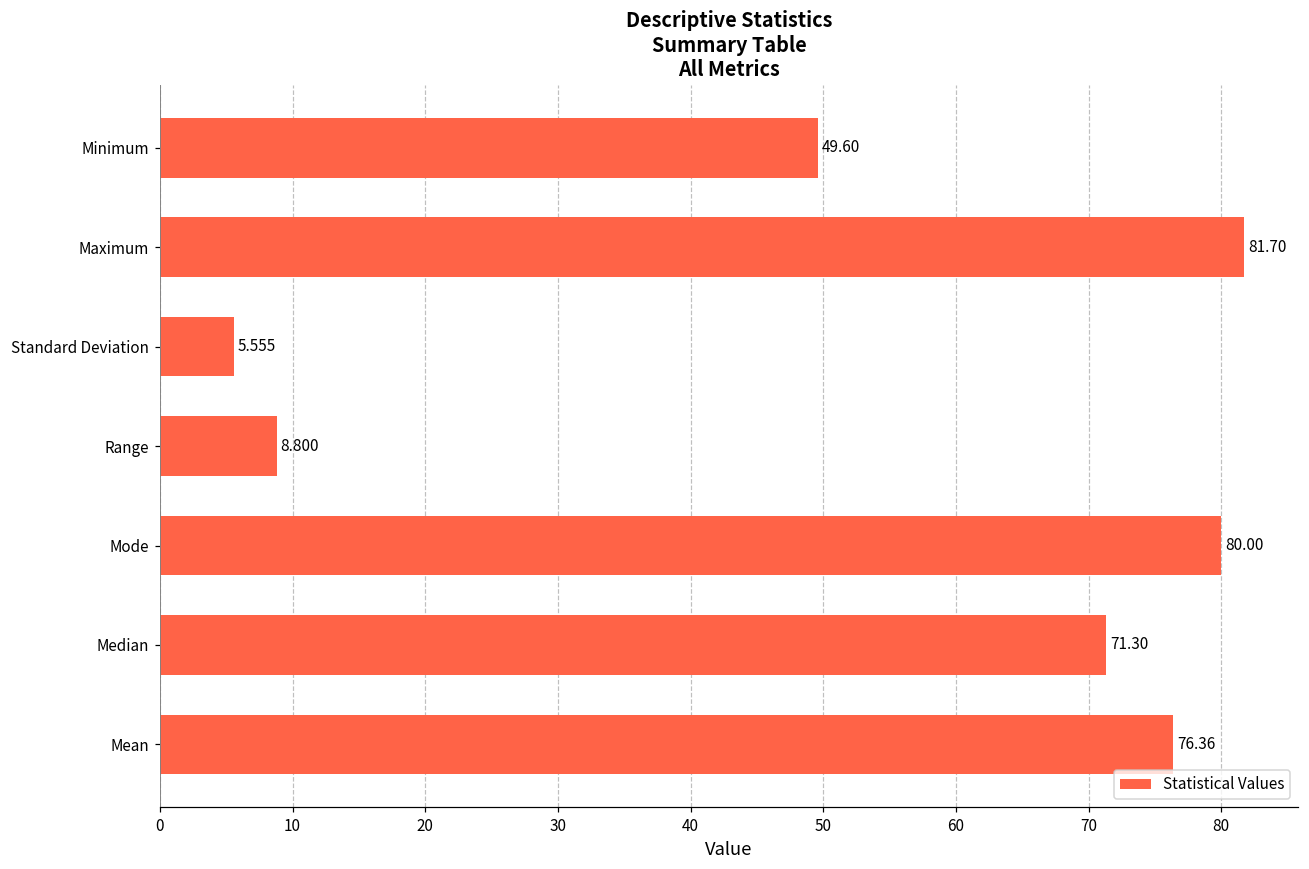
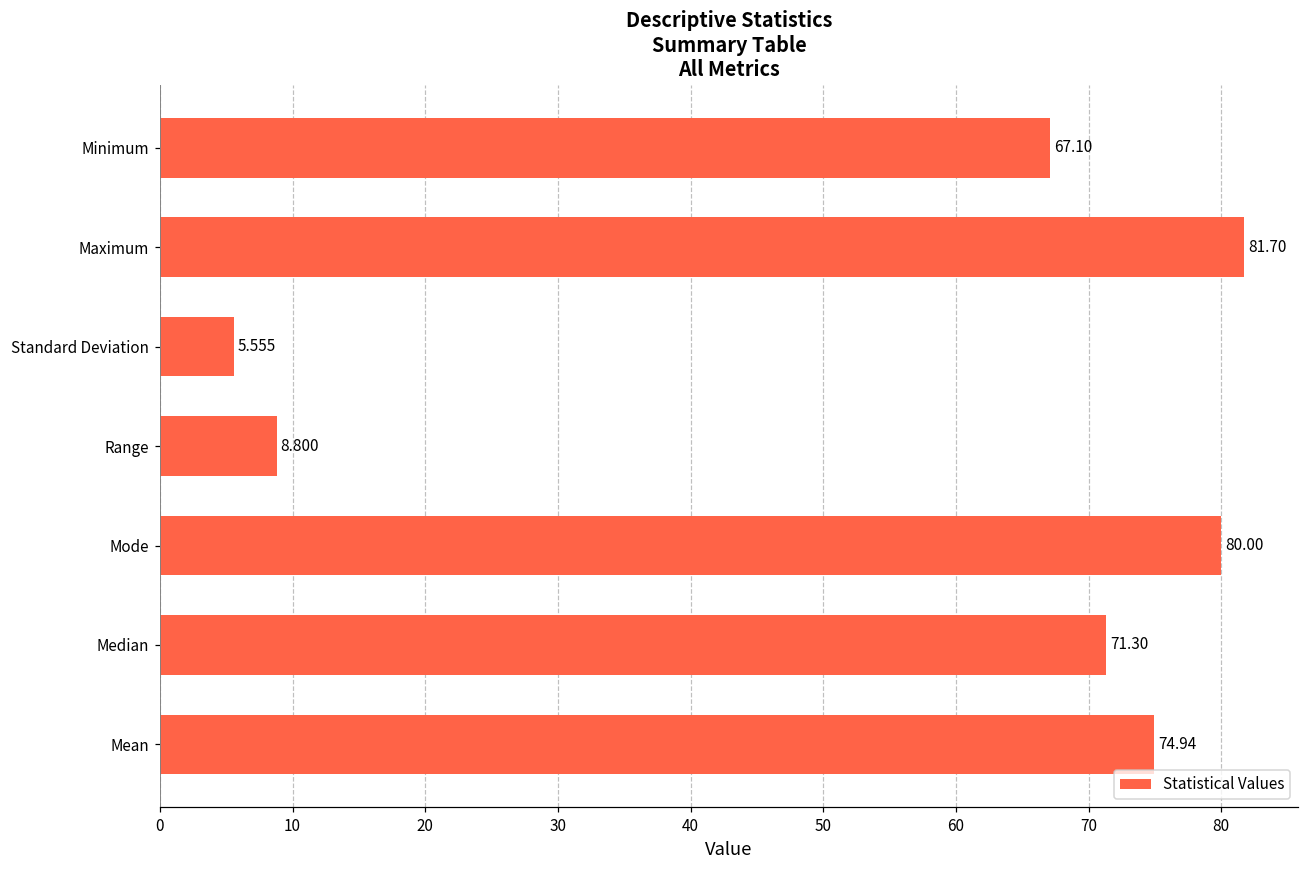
  {
-   "Minimum": 49.60,
+   "Minimum": 67.10,
    "Maximum": 81.70,
    "Standard Deviation": 5.555,
    "Range": 8.800,
    "Mode": 80.00,
    "Median": 71.30,
-   "Mean": 76.36
+   "Mean": 74.94
  }
